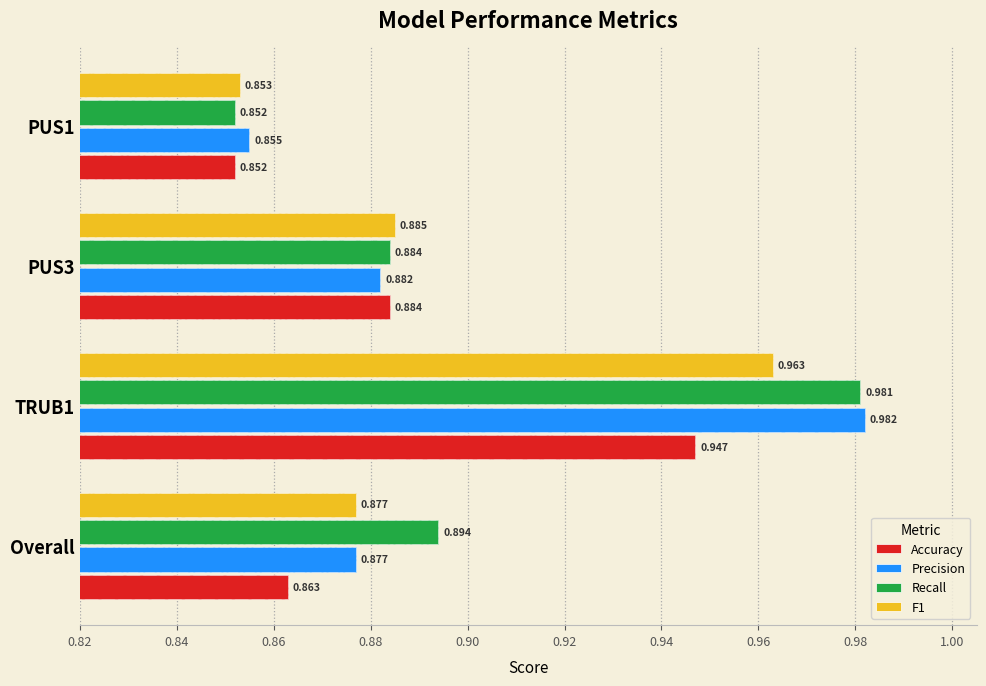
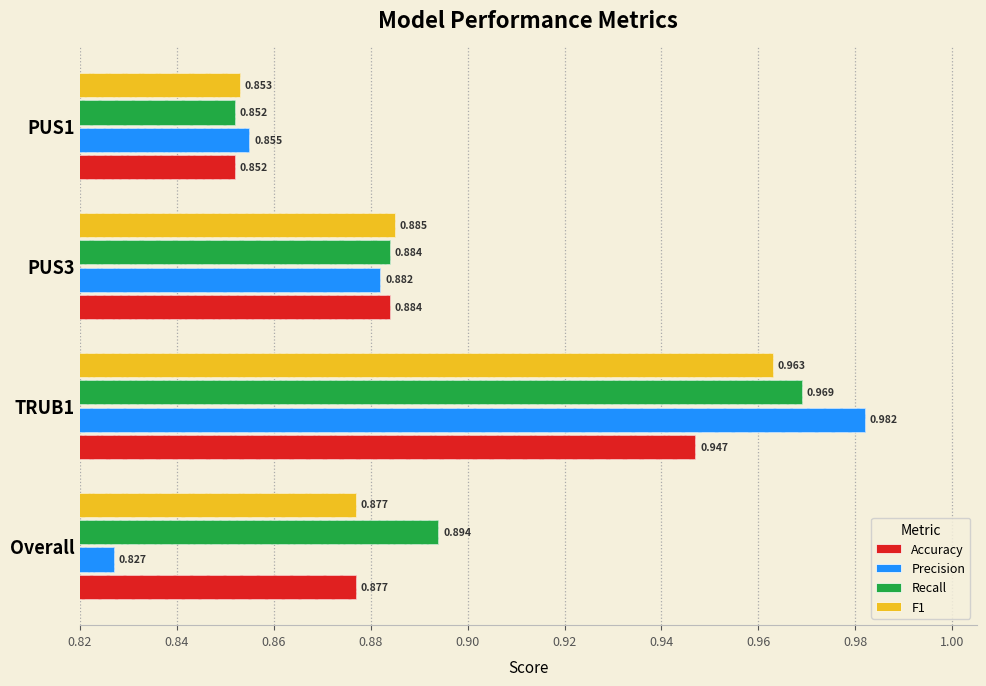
  {
    "Accuracy": {
      "PUS1": 0.852,
      "PUS3": 0.884,
      "TRUB1": 0.947,
-     "Overall": 0.863
+     "Overall": 0.877
    },
    "Precision": {
      "PUS1": 0.855,
      "PUS3": 0.882,
      "TRUB1": 0.982,
-     "Overall": 0.877
+     "Overall": 0.827
    },
    "Recall": {
      "PUS1": 0.852,
      "PUS3": 0.884,
-     "TRUB1": 0.981,
+     "TRUB1": 0.969,
      "Overall": 0.894
    },
    "F1": {
      "PUS1": 0.853,
      "PUS3": 0.885,
      "TRUB1": 0.963,
      "Overall": 0.877
    }
  }
